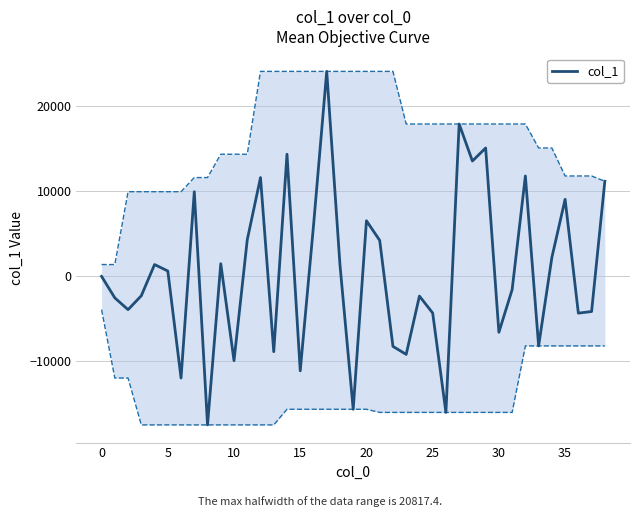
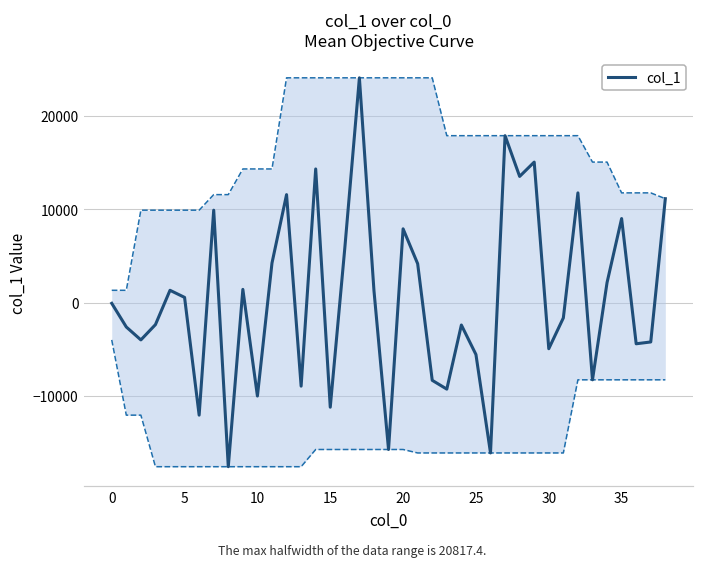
  {
    "col_1": {
      "0": 0,
      "5": 1000,
      "10": -10000,
      "15": -11000,
-     "20": 6000,
-     "25": -4000,
-     "30": -7000,
+     "20": 8000,
+     "25": -6000,
+     "30": -5000,
      "35": 9000
    }
  }
